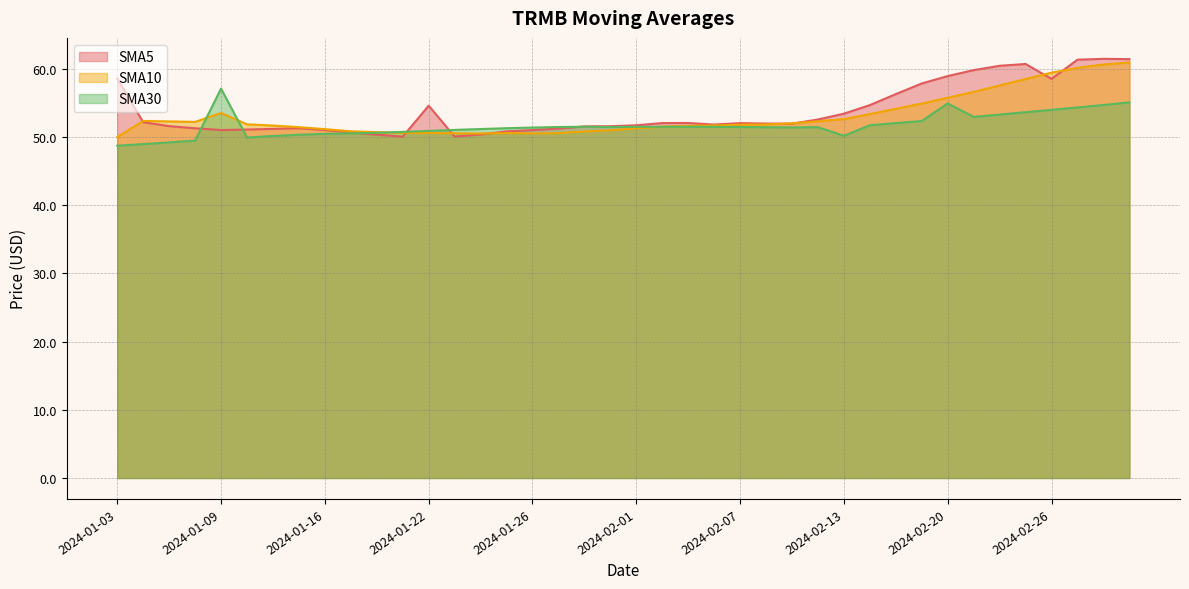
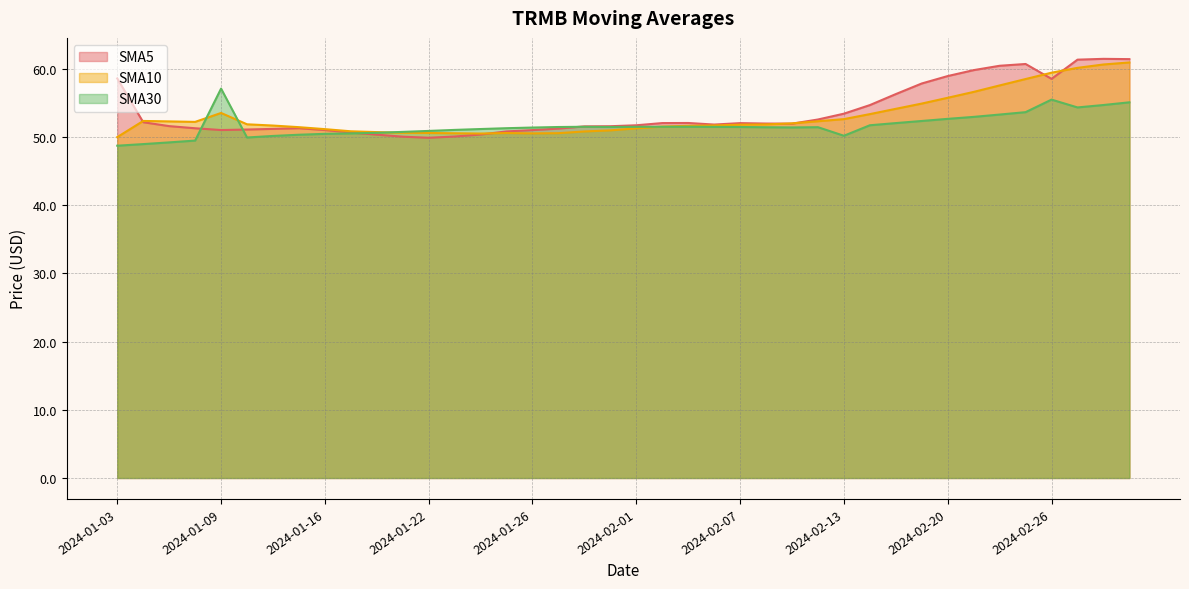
  {
    "SMA5": {
      "2024-01-09": 51,
-     "2024-01-22": 55,
+     "2024-01-22": 50,
      "2024-01-26": 51,
      "2024-02-13": 53,
      "2024-02-20": 59,
      "2024-02-26": 59
    },
    "SMA10": {
      "2024-01-03": 50,
      "2024-01-09": 54,
      "2024-01-26": 51,
      "2024-02-13": 53,
      "2024-02-20": 56,
      "2024-02-26": 59
    },
    "SMA30": {
      "2024-01-03": 49,
      "2024-01-09": 57,
      "2024-01-16": 50,
      "2024-01-26": 51,
      "2024-02-13": 50,
-     "2024-02-20": 55,
-     "2024-02-26": 54
+     "2024-02-20": 53,
+     "2024-02-26": 55
    }
  }
